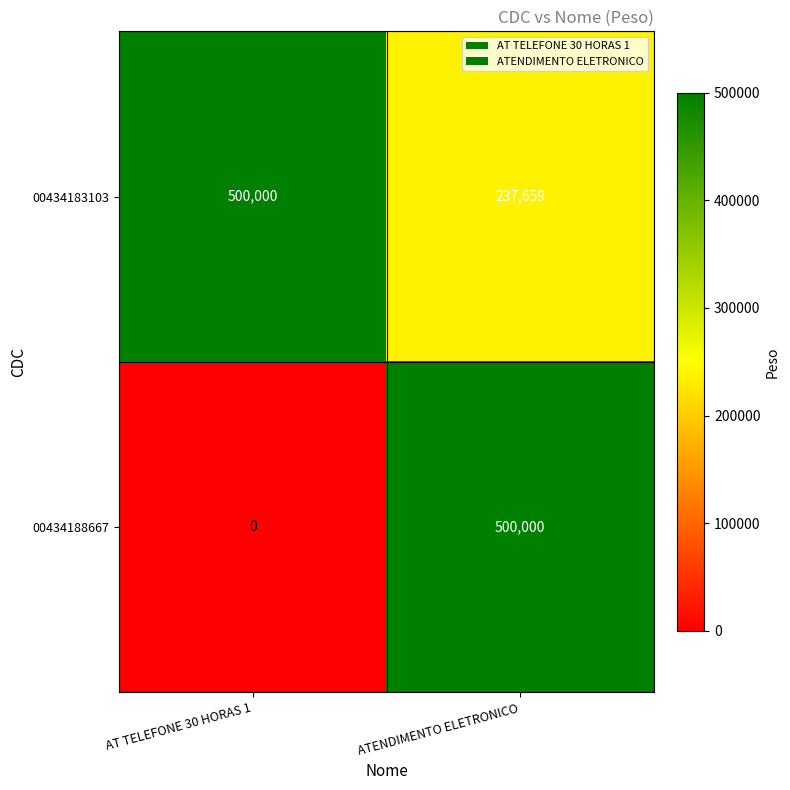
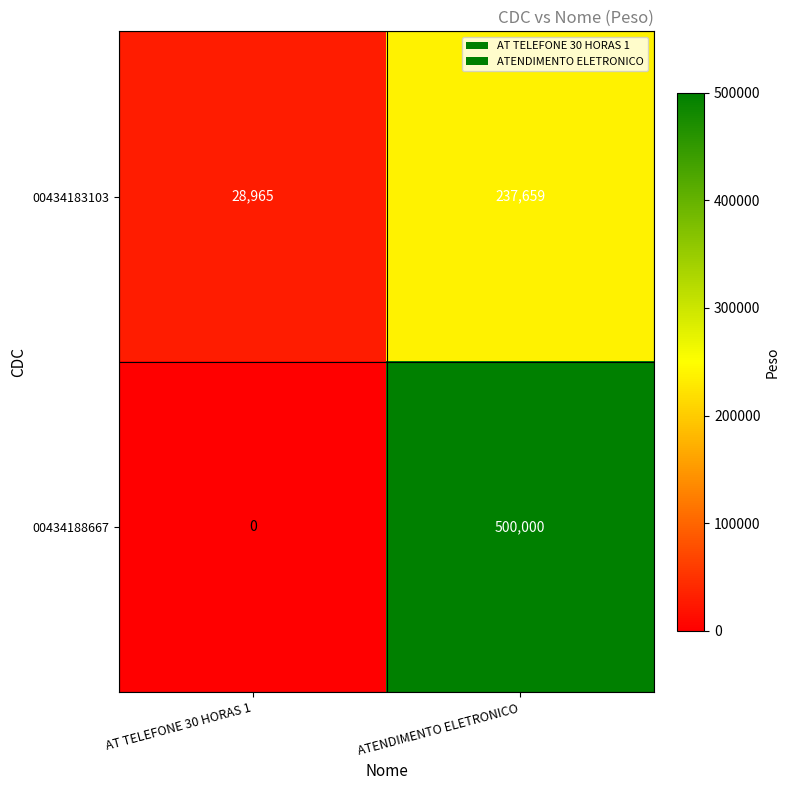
  {
    "00434183103": {
-     "AT TELEFONE 30 HORAS 1": "500,000",
+     "AT TELEFONE 30 HORAS 1": "28,965",
      "ATENDIMENTO ELETRONICO": "237,659"
    },
    "00434188667": {
      "AT TELEFONE 30 HORAS 1": "0",
      "ATENDIMENTO ELETRONICO": "500,000"
    }
  }
